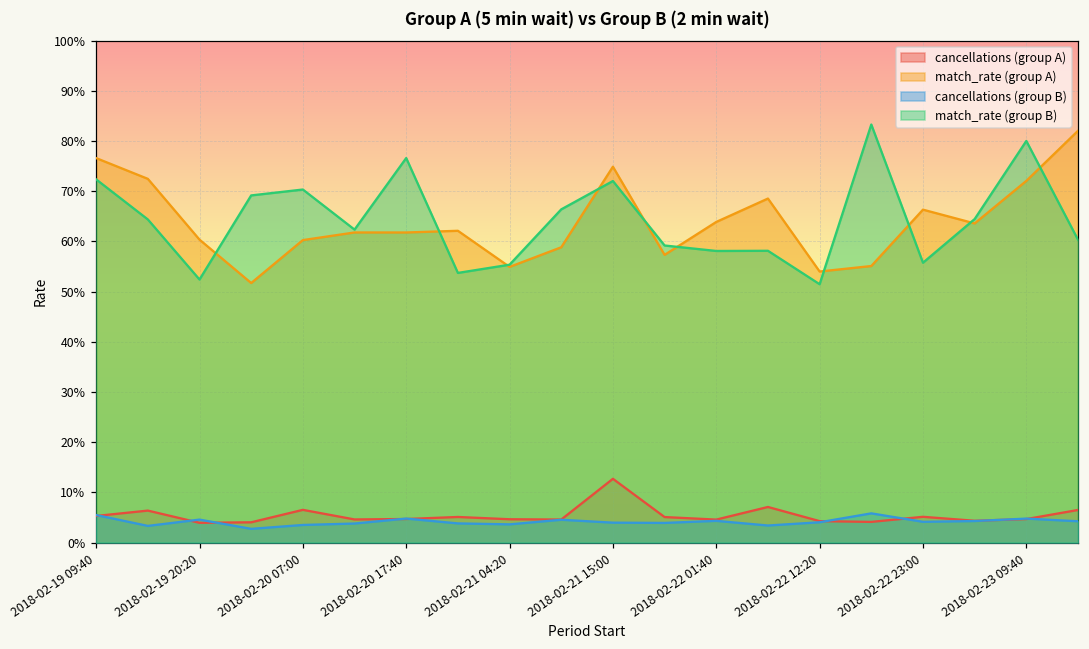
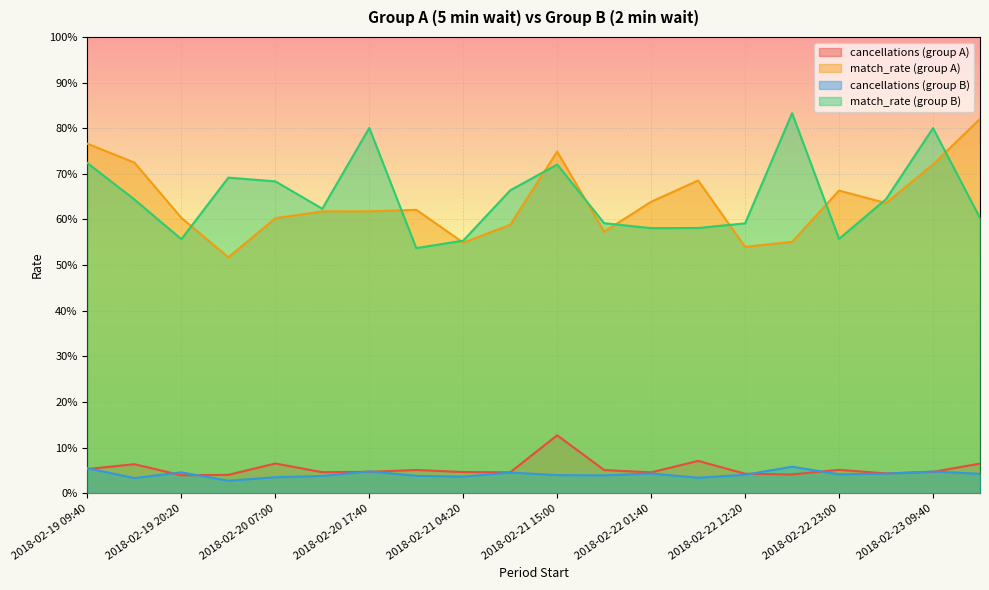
  {
    "cancellations (group A)": {
      "2018-02-19 20:20": "4%",
      "2018-02-20 07:00": "7%",
      "2018-02-21 04:20": "5%",
      "2018-02-21 15:00": "13%",
      "2018-02-22 23:00": "5%"
    },
    "match_rate (group A)": {
      "2018-02-19 09:40": "77%",
      "2018-02-19 20:20": "60%",
      "2018-02-20 07:00": "60%",
      "2018-02-20 17:40": "62%",
      "2018-02-21 15:00": "75%",
      "2018-02-22 01:40": "64%",
      "2018-02-22 12:20": "54%",
      "2018-02-22 23:00": "66%",
      "2018-02-23 09:40": "72%"
    },
    "cancellations (group B)": {
      "2018-02-19 20:20": "5%",
      "2018-02-20 07:00": "4%",
      "2018-02-21 04:20": "4%",
      "2018-02-21 15:00": "4%",
      "2018-02-22 23:00": "4%"
    },
    "match_rate (group B)": {
      "2018-02-19 09:40": "72%",
-     "2018-02-19 20:20": "52%",
-     "2018-02-20 07:00": "70%",
-     "2018-02-20 17:40": "77%",
+     "2018-02-19 20:20": "56%",
+     "2018-02-20 07:00": "68%",
+     "2018-02-20 17:40": "80%",
      "2018-02-21 15:00": "72%",
      "2018-02-22 01:40": "58%",
-     "2018-02-22 12:20": "51%",
+     "2018-02-22 12:20": "59%",
      "2018-02-22 23:00": "56%",
      "2018-02-23 09:40": "80%"
    }
  }
